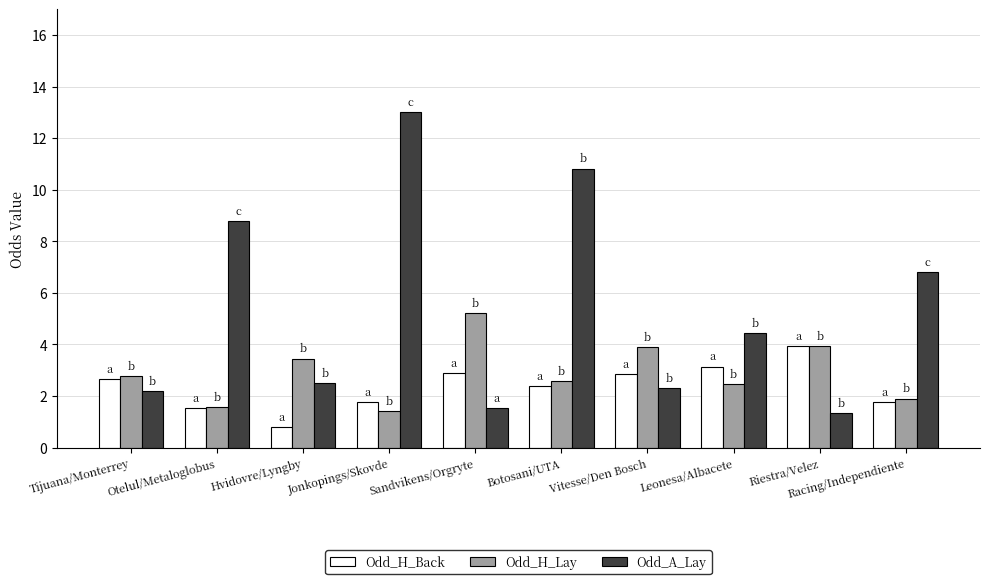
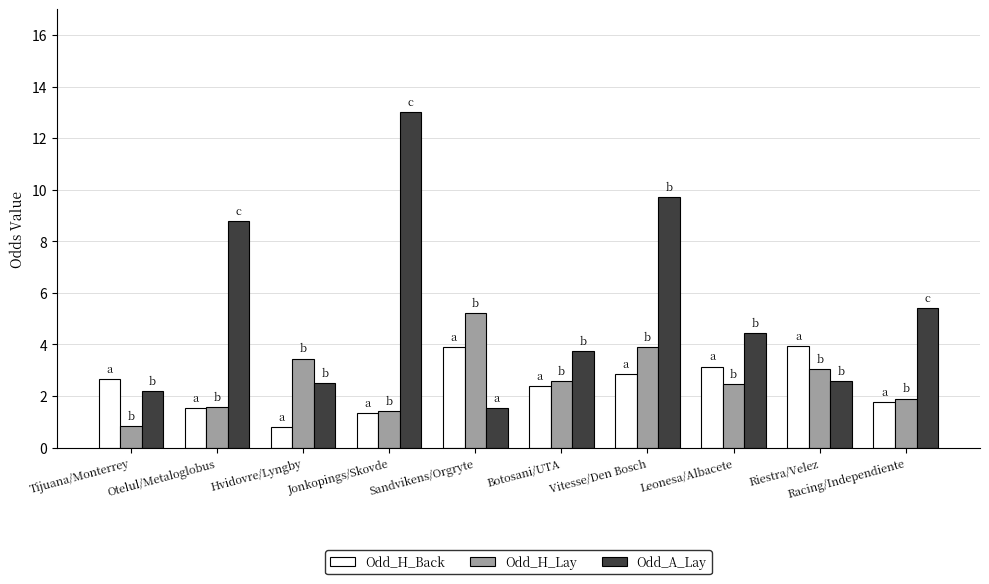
  {
    "Odd_H_Back": {
      "Tijuana/Monterrey": 2.6,
      "Otelul/Metaloglobus": 1.5,
      "Hvidovre/Lyngby": 0.8,
-     "Jonkopings/Skovde": 1.8,
-     "Sandvikens/Orgryte": 2.9,
+     "Jonkopings/Skovde": 1.3,
+     "Sandvikens/Orgryte": 3.9,
      "Botosani/UTA": 2.4,
      "Vitesse/Den Bosch": 2.9,
      "Leonesa/Albacete": 3.1,
      "Riestra/Velez": 3.9,
      "Racing/Independiente": 1.8
    },
    "Odd_H_Lay": {
-     "Tijuana/Monterrey": 2.8,
+     "Tijuana/Monterrey": 0.8,
      "Otelul/Metaloglobus": 1.6,
      "Hvidovre/Lyngby": 3.5,
      "Jonkopings/Skovde": 1.4,
      "Sandvikens/Orgryte": 5.2,
      "Botosani/UTA": 2.6,
      "Vitesse/Den Bosch": 3.9,
      "Leonesa/Albacete": 2.5,
-     "Riestra/Velez": 4.0,
+     "Riestra/Velez": 3.0,
      "Racing/Independiente": 1.9
    },
    "Odd_A_Lay": {
      "Tijuana/Monterrey": 2.2,
      "Otelul/Metaloglobus": 8.8,
      "Hvidovre/Lyngby": 2.5,
      "Jonkopings/Skovde": 13.0,
      "Sandvikens/Orgryte": 1.5,
-     "Botosani/UTA": 10.8,
-     "Vitesse/Den Bosch": 2.3,
+     "Botosani/UTA": 3.8,
+     "Vitesse/Den Bosch": 9.7,
      "Leonesa/Albacete": 4.4,
-     "Riestra/Velez": 1.3,
-     "Racing/Independiente": 6.8
+     "Riestra/Velez": 2.6,
+     "Racing/Independiente": 5.4
    }
  }
